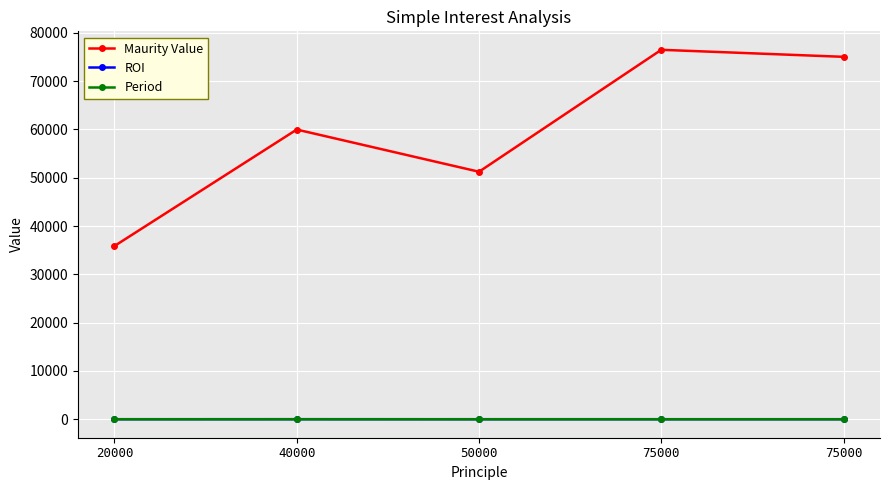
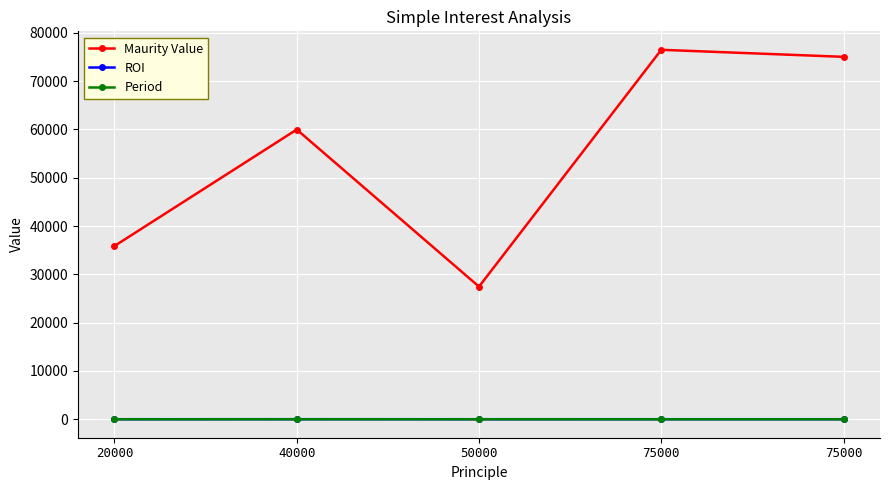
  {
    "Maurity Value": {
      "20000": 36000,
      "40000": 60000,
-     "50000": 51000
+     "50000": 27000
    },
    "Period": {
      "20000": 0,
      "40000": 0,
      "50000": 0
    }
  }
